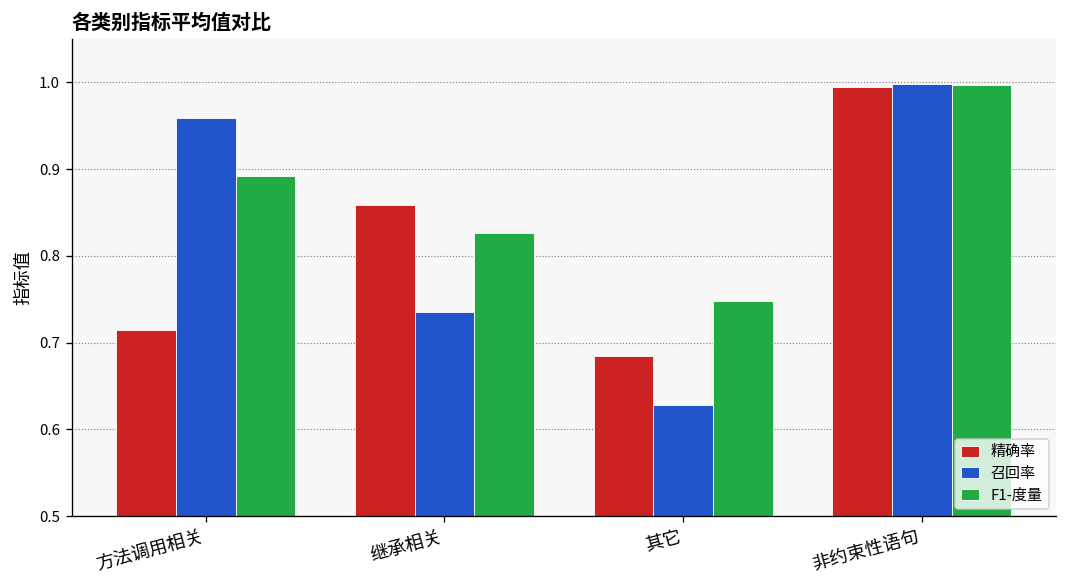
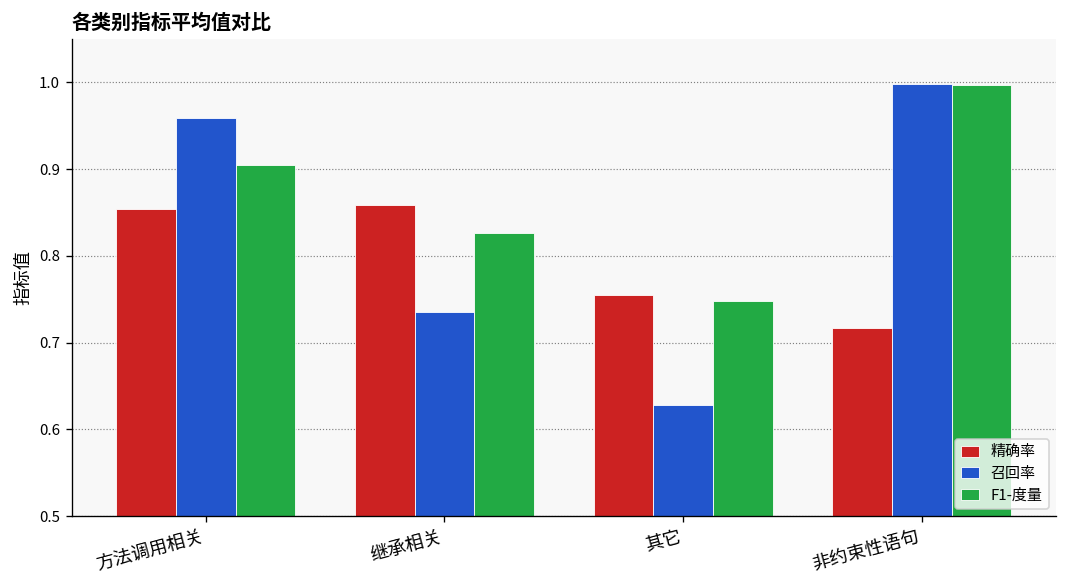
  {
    "精确率": {
-     "方法调用相关": 0.71,
+     "方法调用相关": 0.85,
      "继承相关": 0.86,
-     "其它": 0.69,
-     "非约束性语句": 0.99
+     "其它": 0.75,
+     "非约束性语句": 0.72
    },
    "召回率": {
      "方法调用相关": 0.96,
      "继承相关": 0.74,
      "其它": 0.63,
      "非约束性语句": 1.00
    },
    "F1-度量": {
-     "方法调用相关": 0.89,
+     "方法调用相关": 0.90,
      "继承相关": 0.83,
      "其它": 0.75,
      "非约束性语句": 1.00
    }
  }
